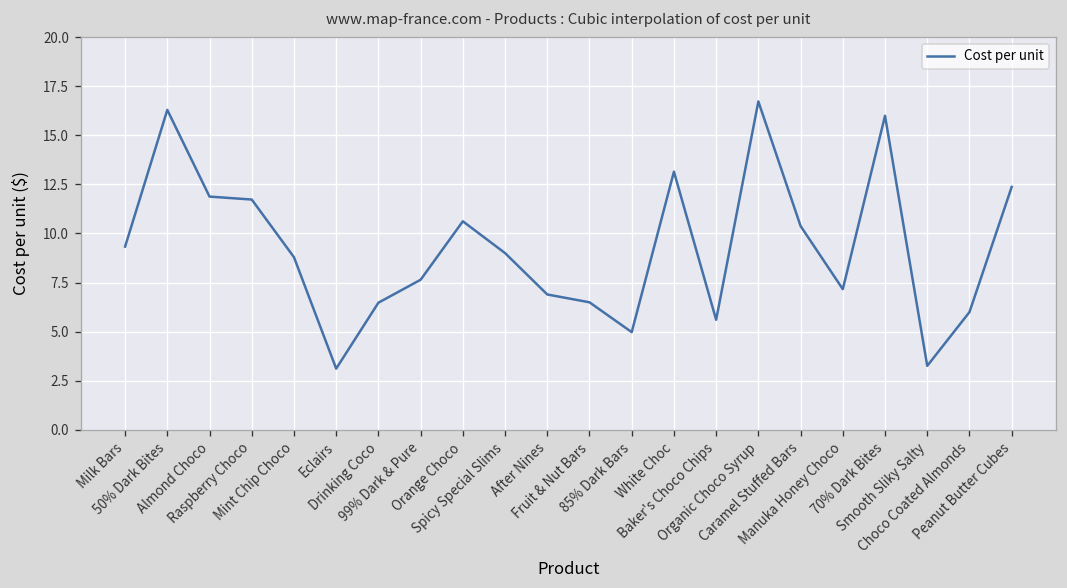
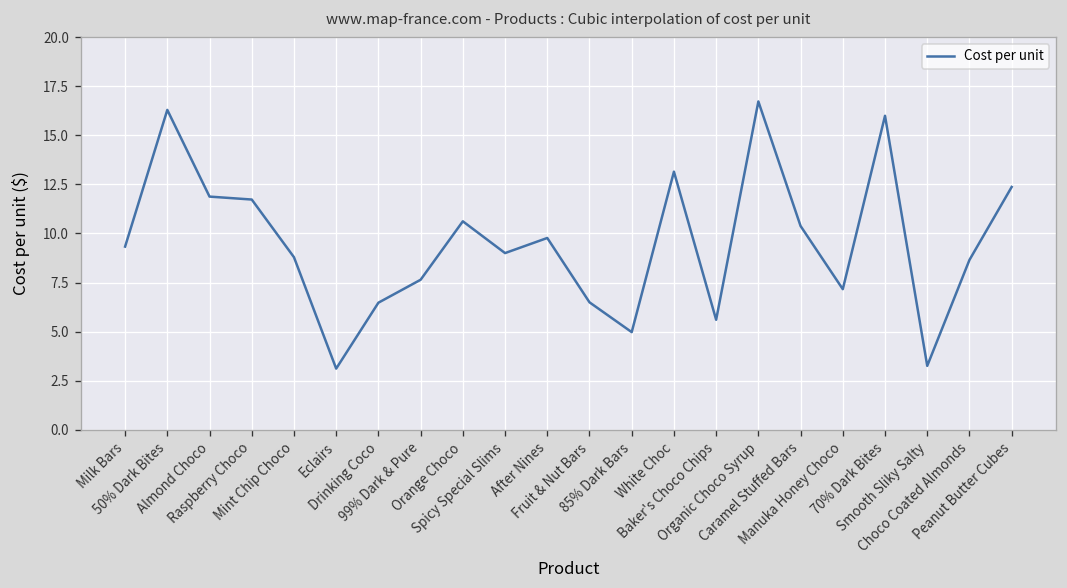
  {
    "Milk Bars": 9.3,
    "50% Dark Bites": 16.3,
    "Almond Choco": 11.9,
    "Raspberry Choco": 11.7,
    "Mint Chip Choco": 8.8,
    "Eclairs": 3.1,
    "Drinking Coco": 6.5,
    "99% Dark & Pure": 7.6,
    "Orange Choco": 10.6,
    "Spicy Special Slims": 9.0,
-   "After Nines": 6.9,
+   "After Nines": 9.8,
    "Fruit & Nut Bars": 6.5,
    "85% Dark Bars": 5.0,
    "White Choc": 13.2,
    "Baker's Choco Chips": 5.6,
    "Organic Choco Syrup": 16.7,
    "Caramel Stuffed Bars": 10.4,
    "Manuka Honey Choco": 7.2,
    "70% Dark Bites": 16.0,
    "Smooth Sliky Salty": 3.3,
-   "Choco Coated Almonds": 6.0,
+   "Choco Coated Almonds": 8.7,
    "Peanut Butter Cubes": 12.4
  }
